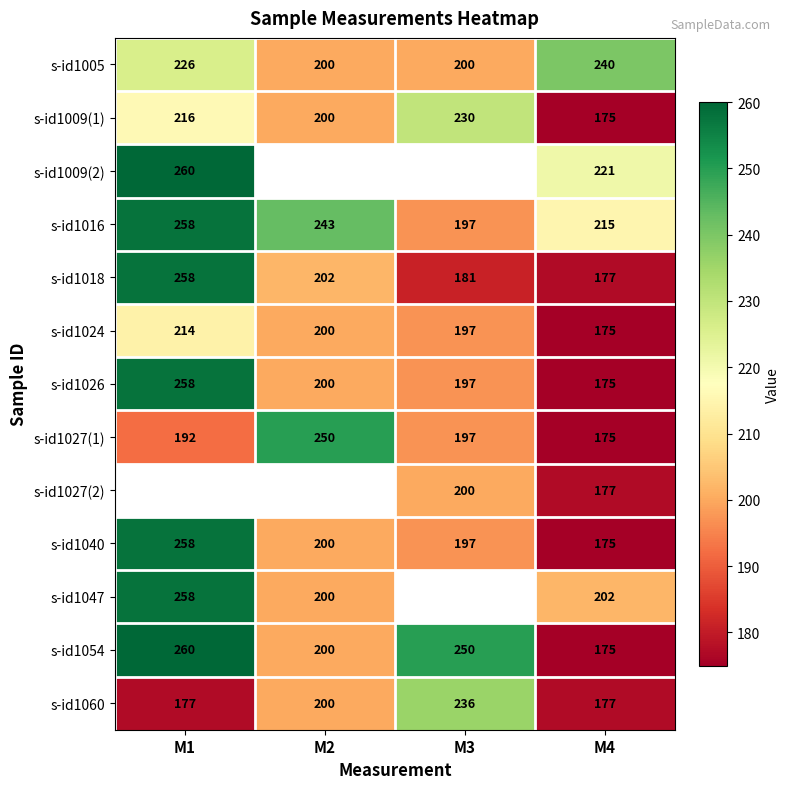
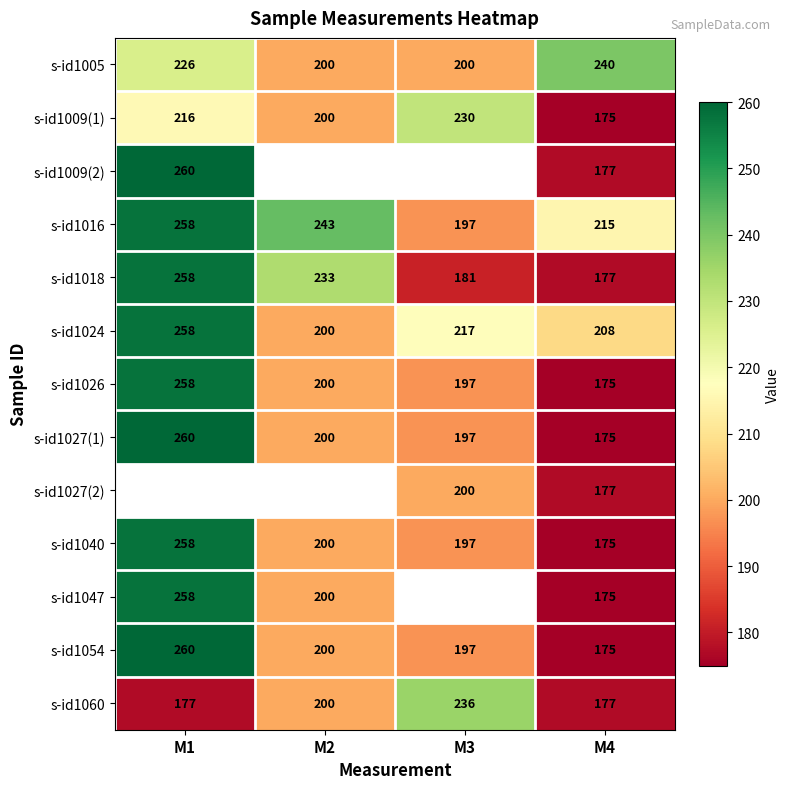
  {
    "s-id1005": {
      "M1": 226,
      "M2": 200,
      "M3": 200,
      "M4": 240
    },
    "s-id1009(1)": {
      "M1": 216,
      "M2": 200,
      "M3": 230,
      "M4": 175
    },
    "s-id1009(2)": {
      "M1": 260,
-     "M4": 221
+     "M4": 177
    },
    "s-id1016": {
      "M1": 258,
      "M2": 243,
      "M3": 197,
      "M4": 215
    },
    "s-id1018": {
      "M1": 258,
-     "M2": 202,
+     "M2": 233,
      "M3": 181,
      "M4": 177
    },
    "s-id1024": {
-     "M1": 214,
+     "M1": 258,
      "M2": 200,
-     "M3": 197,
-     "M4": 175
+     "M3": 217,
+     "M4": 208
    },
    "s-id1026": {
      "M1": 258,
      "M2": 200,
      "M3": 197,
      "M4": 175
    },
    "s-id1027(1)": {
-     "M1": 192,
-     "M2": 250,
+     "M1": 260,
+     "M2": 200,
      "M3": 197,
      "M4": 175
    },
    "s-id1027(2)": {
      "M3": 200,
      "M4": 177
    },
    "s-id1040": {
      "M1": 258,
      "M2": 200,
      "M3": 197,
      "M4": 175
    },
    "s-id1047": {
      "M1": 258,
      "M2": 200,
-     "M4": 202
+     "M4": 175
    },
    "s-id1054": {
      "M1": 260,
      "M2": 200,
-     "M3": 250,
+     "M3": 197,
      "M4": 175
    },
    "s-id1060": {
      "M1": 177,
      "M2": 200,
      "M3": 236,
      "M4": 177
    }
  }
